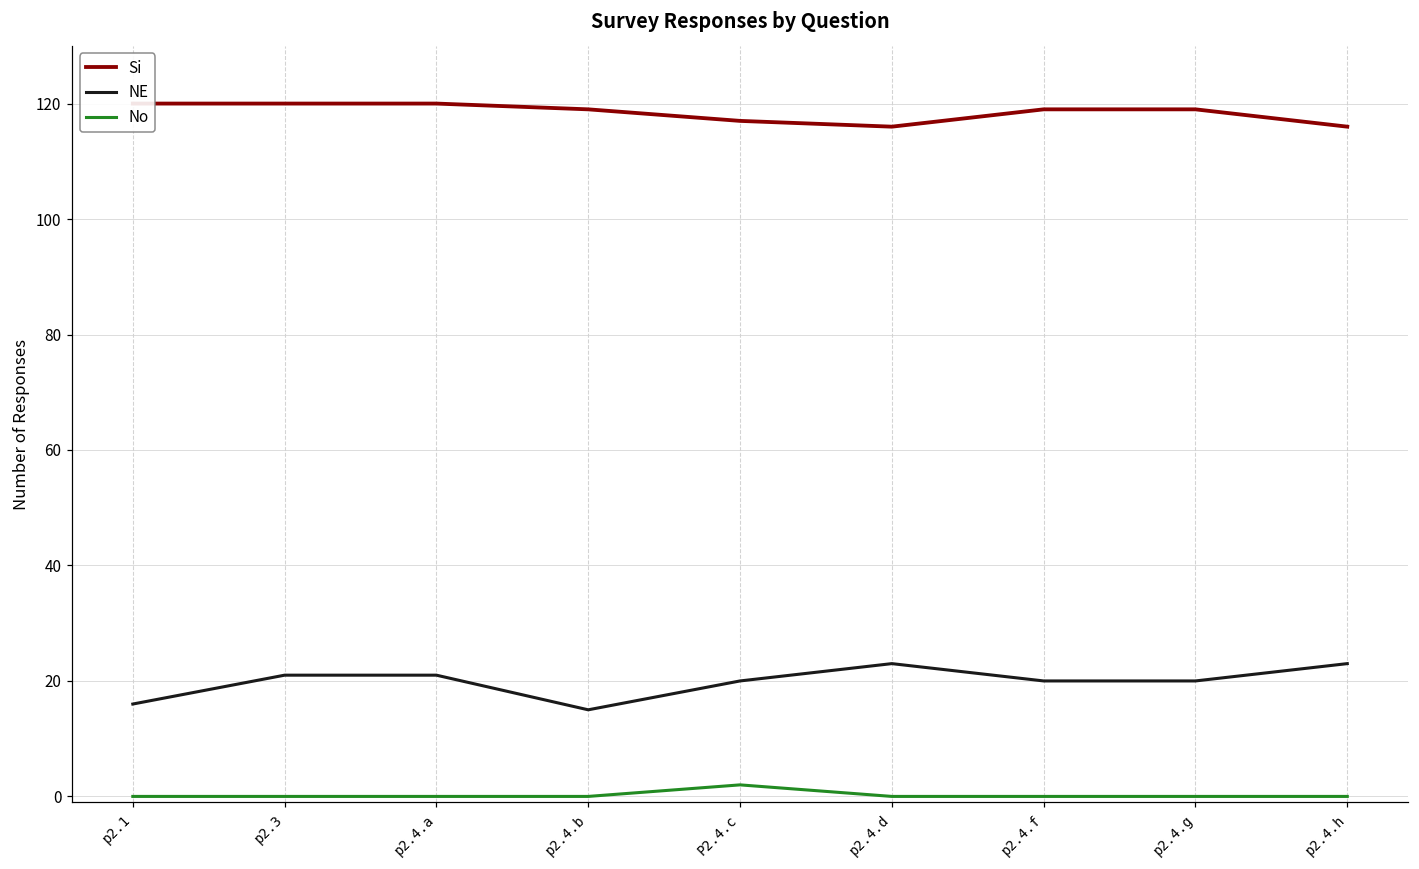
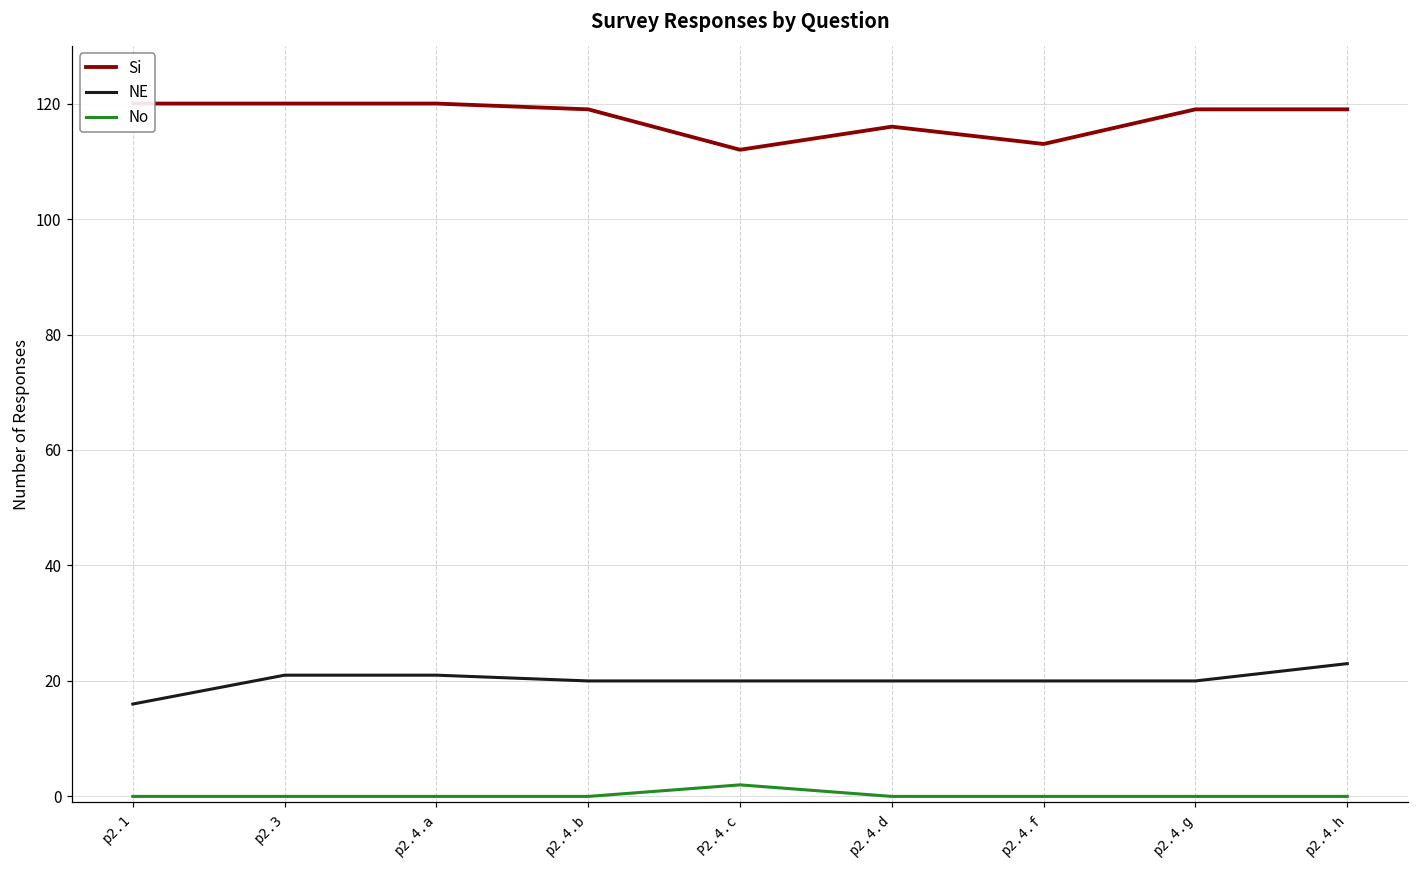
  {
    "Si": {
      "p2.3": 120,
      "p2.4.a": 120,
      "p2.4.b": 119,
-     "P2.4.c": 117,
+     "P2.4.c": 112,
      "p2.4.d": 116,
-     "p2.4.f": 119,
+     "p2.4.f": 113,
      "p2.4.g": 119,
-     "p2.4.h": 116
+     "p2.4.h": 119
    },
    "NE": {
      "p2.1": 16,
      "p2.3": 21,
      "p2.4.a": 21,
-     "p2.4.b": 15,
+     "p2.4.b": 20,
      "P2.4.c": 20,
-     "p2.4.d": 23,
+     "p2.4.d": 20,
      "p2.4.f": 20,
      "p2.4.g": 20,
      "p2.4.h": 23
    },
    "No": {
      "p2.1": 0,
      "p2.3": 0,
      "p2.4.a": 0,
      "p2.4.b": 0,
      "P2.4.c": 2,
      "p2.4.d": 0,
      "p2.4.f": 0,
      "p2.4.g": 0,
      "p2.4.h": 0
    }
  }
